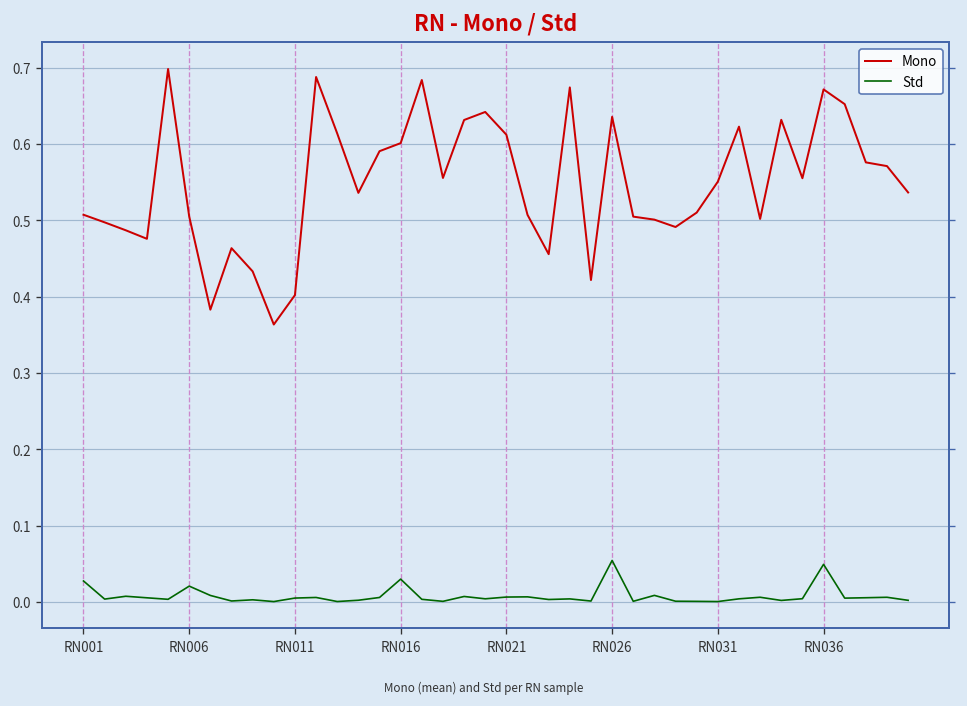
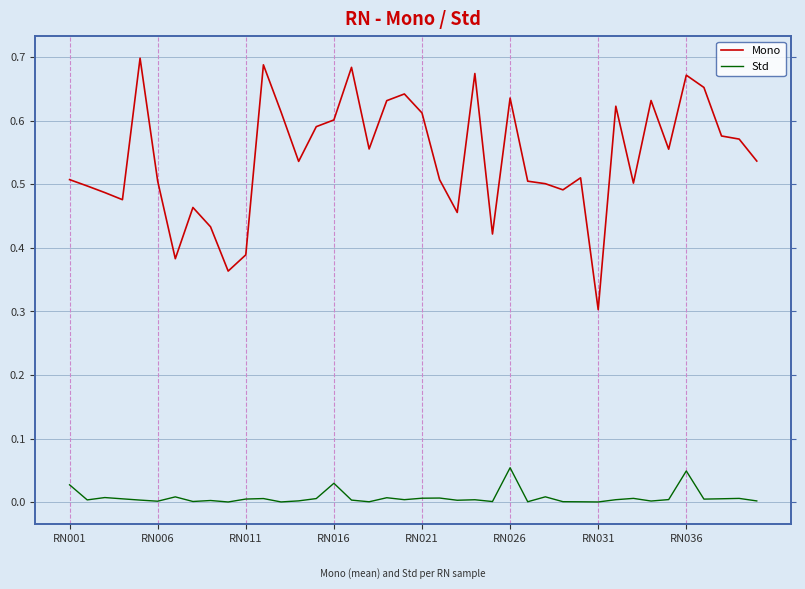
  {
    "Mono": {
      "RN001": 0.51,
      "RN006": 0.50,
-     "RN011": 0.40,
+     "RN011": 0.39,
      "RN016": 0.60,
      "RN021": 0.61,
      "RN026": 0.64,
-     "RN031": 0.55,
+     "RN031": 0.30,
      "RN036": 0.67
    },
    "Std": {
      "RN001": 0.03,
-     "RN006": 0.02,
+     "RN006": 0.00,
      "RN011": 0.01,
      "RN016": 0.03,
      "RN021": 0.01,
      "RN026": 0.05,
      "RN031": 0.00,
      "RN036": 0.05
    }
  }
